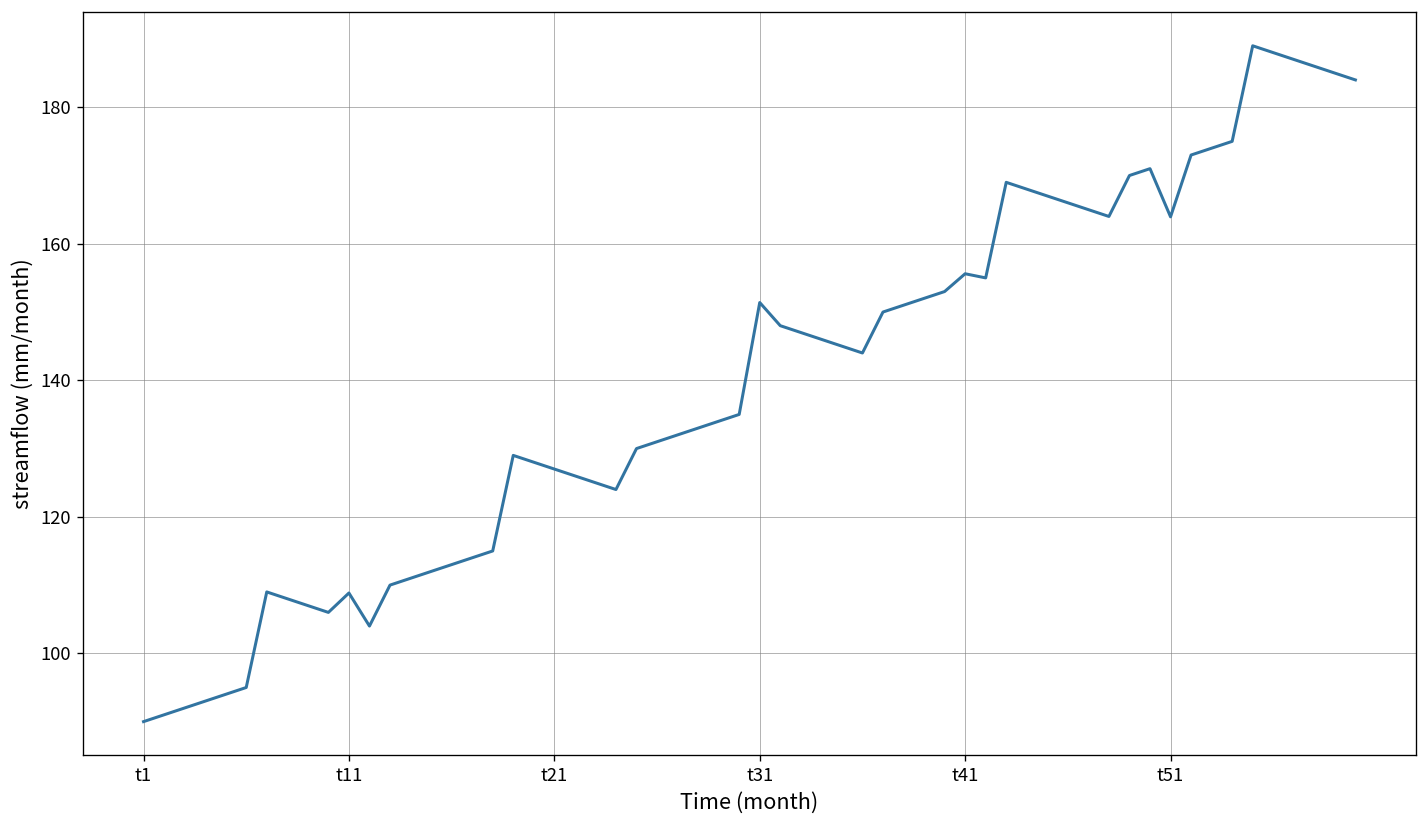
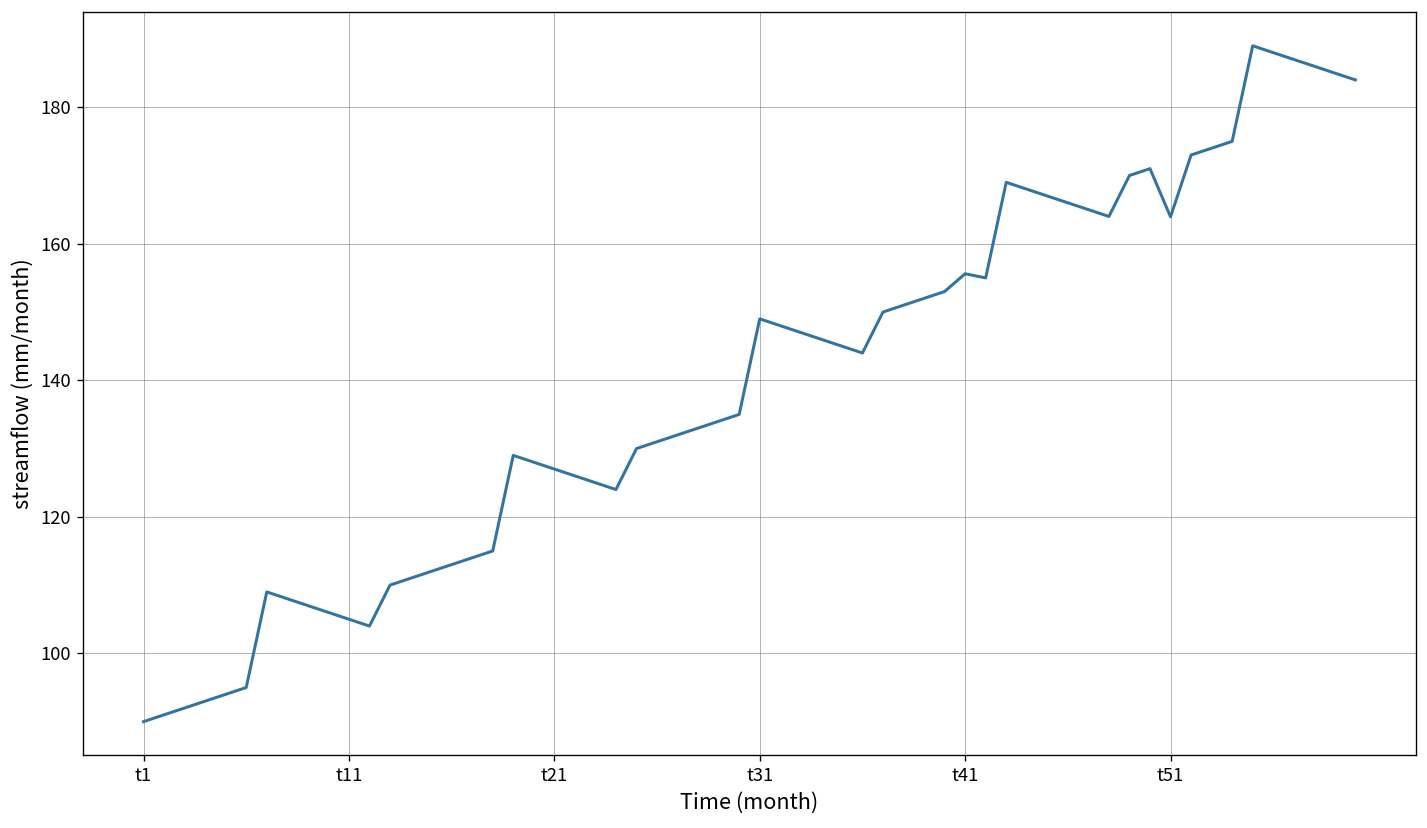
  {
    "t1": 90,
-   "t11": 109,
+   "t11": 105,
    "t21": 127,
-   "t31": 151,
+   "t31": 149,
    "t41": 156,
    "t51": 164
  }
